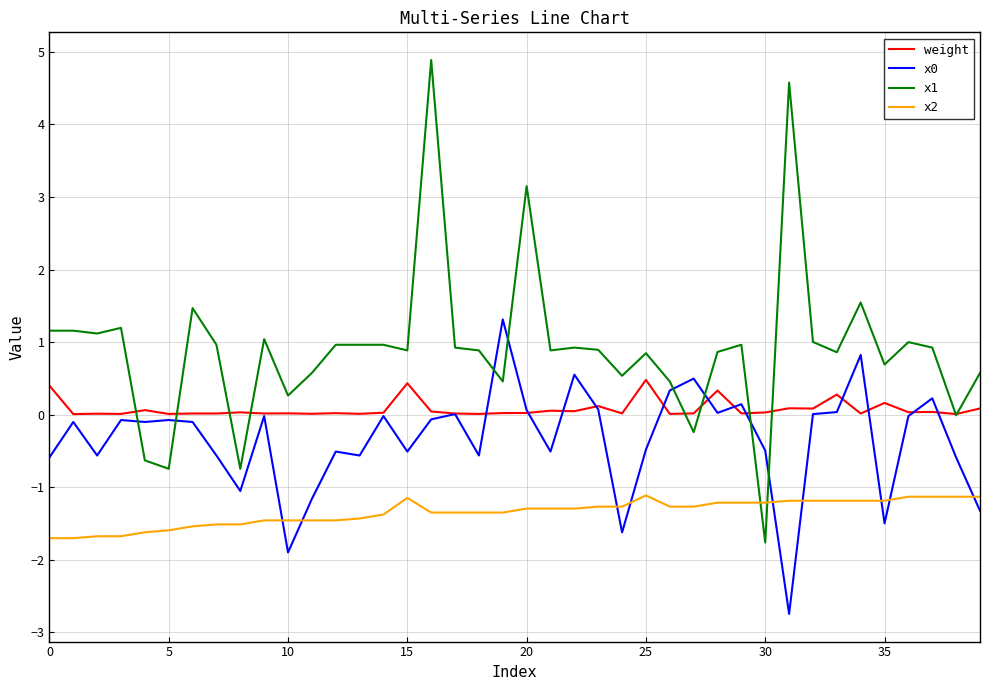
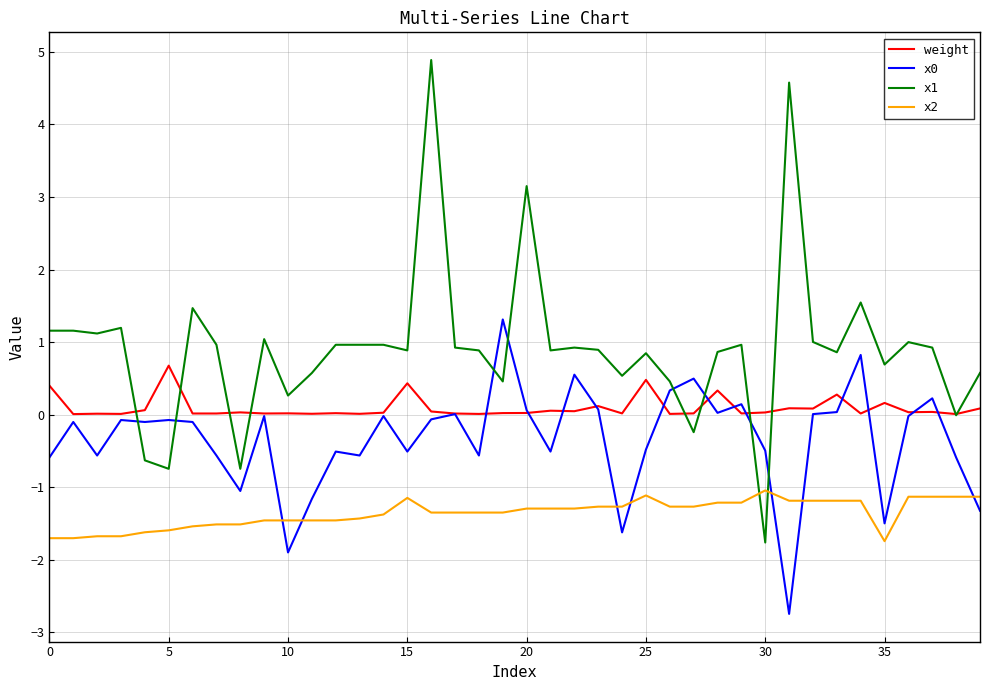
  {
    "weight": {
      "0": 0.4,
-     "5": 0.0,
+     "5": 0.7,
      "10": 0.0,
      "15": 0.4,
      "20": 0.0,
      "25": 0.5,
      "30": 0.0,
      "35": 0.2
    },
    "x0": {
      "0": -0.6,
      "5": -0.1,
      "10": -1.9,
      "15": -0.5,
      "20": 0.1,
      "25": -0.5,
      "30": -0.5,
      "35": -1.5
    },
    "x1": {
      "0": 1.2,
      "5": -0.7,
      "10": 0.3,
      "15": 0.9,
      "20": 3.1,
      "25": 0.8,
      "30": -1.8,
      "35": 0.7
    },
    "x2": {
      "0": -1.7,
      "5": -1.6,
      "10": -1.5,
      "15": -1.1,
      "20": -1.3,
      "25": -1.1,
-     "30": -1.2,
-     "35": -1.2
+     "30": -1.0,
+     "35": -1.7
    }
  }
